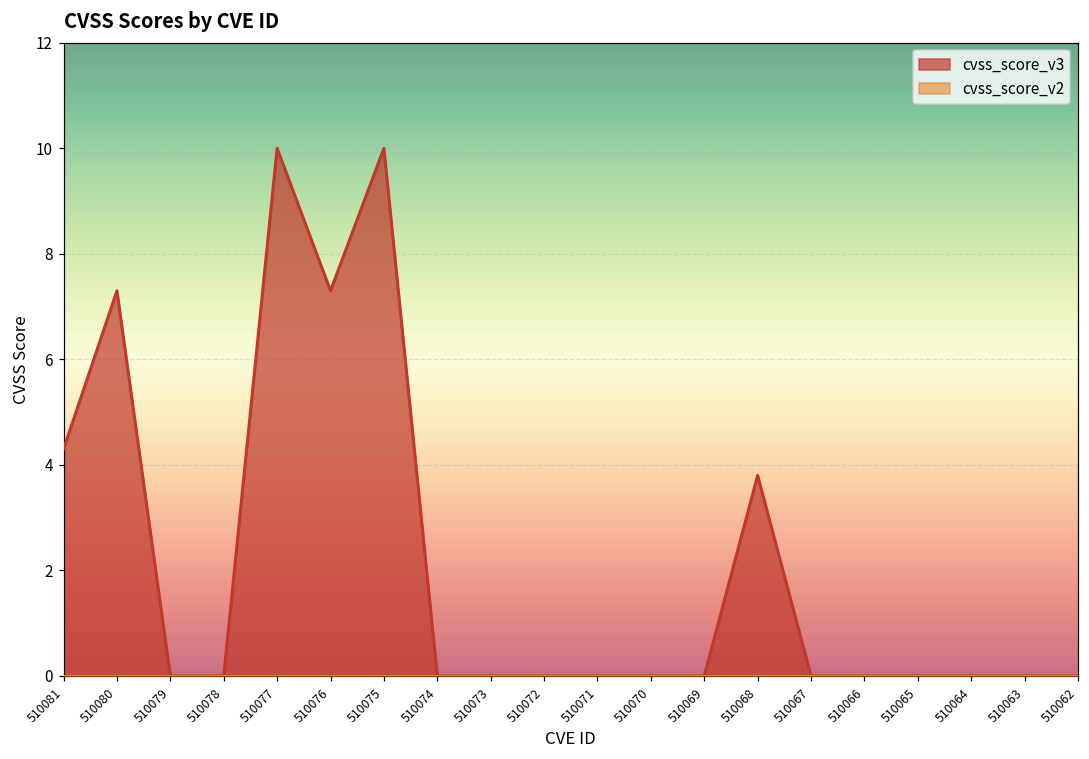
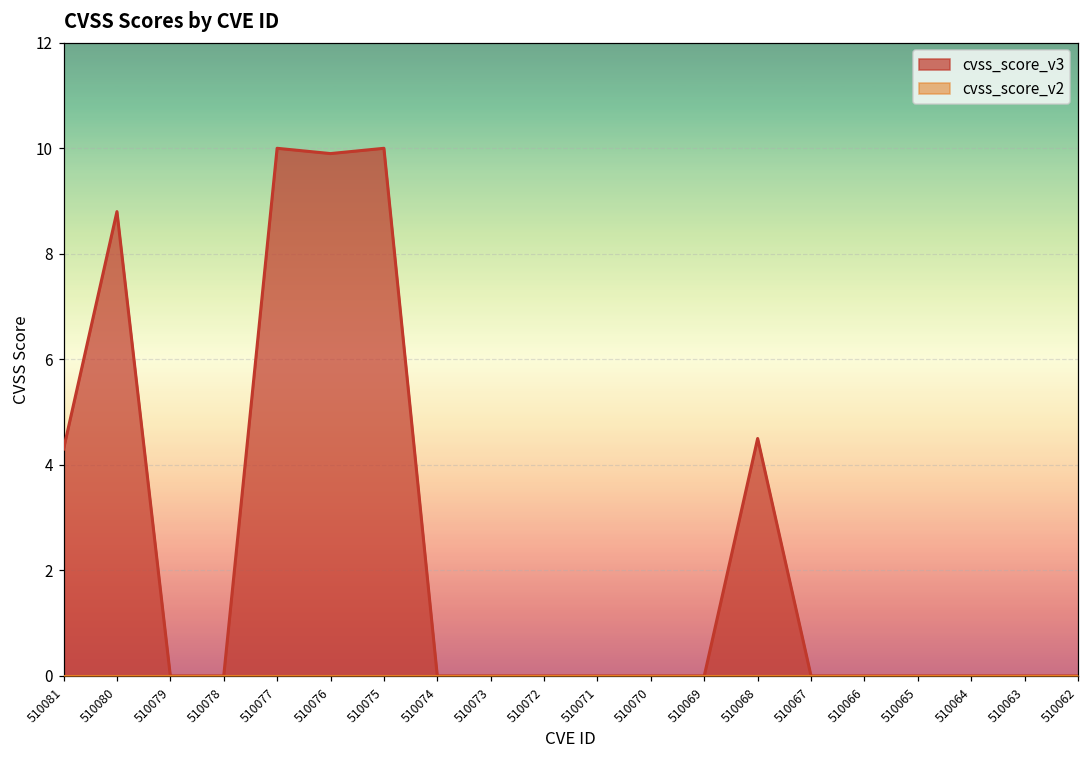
  {
    "cvss_score_v3": {
      "510081": 4.3,
-     "510080": 7.3,
+     "510080": 8.8,
      "510077": 10.0,
-     "510076": 7.3,
+     "510076": 9.9,
      "510075": 10.0,
-     "510068": 3.8
+     "510068": 4.5
    },
    "cvss_score_v2": {
      "510081": 0.0,
      "510080": 0.0,
      "510077": 0.0,
      "510076": 0.0,
      "510075": 0.0,
      "510068": 0.0
    }
  }
